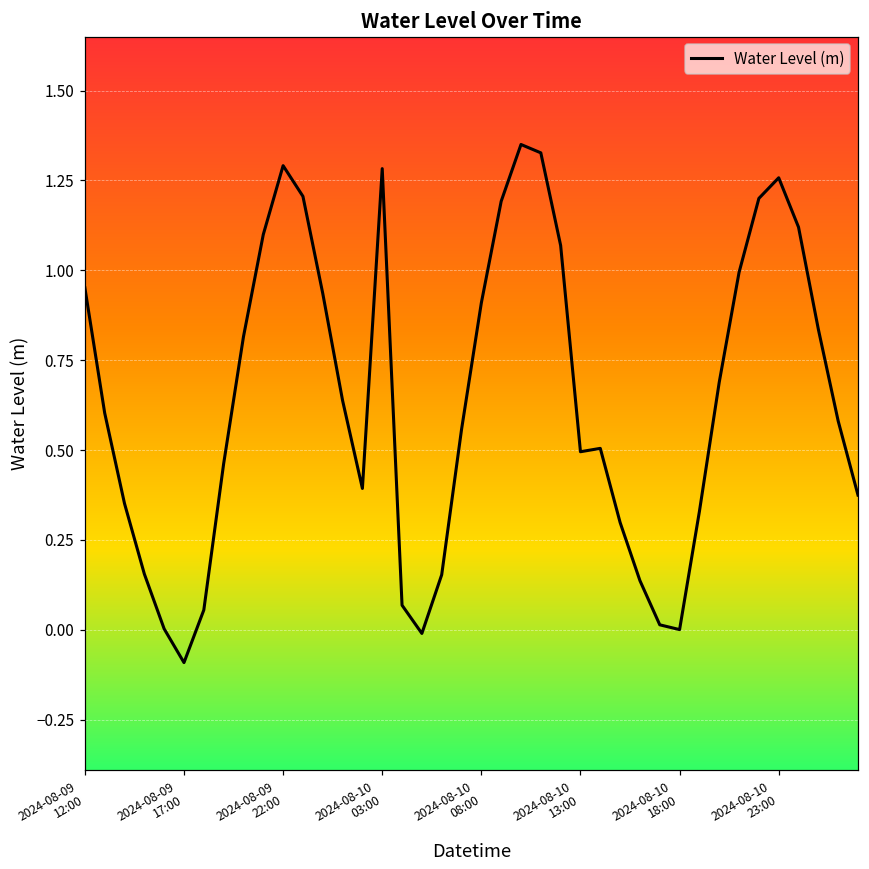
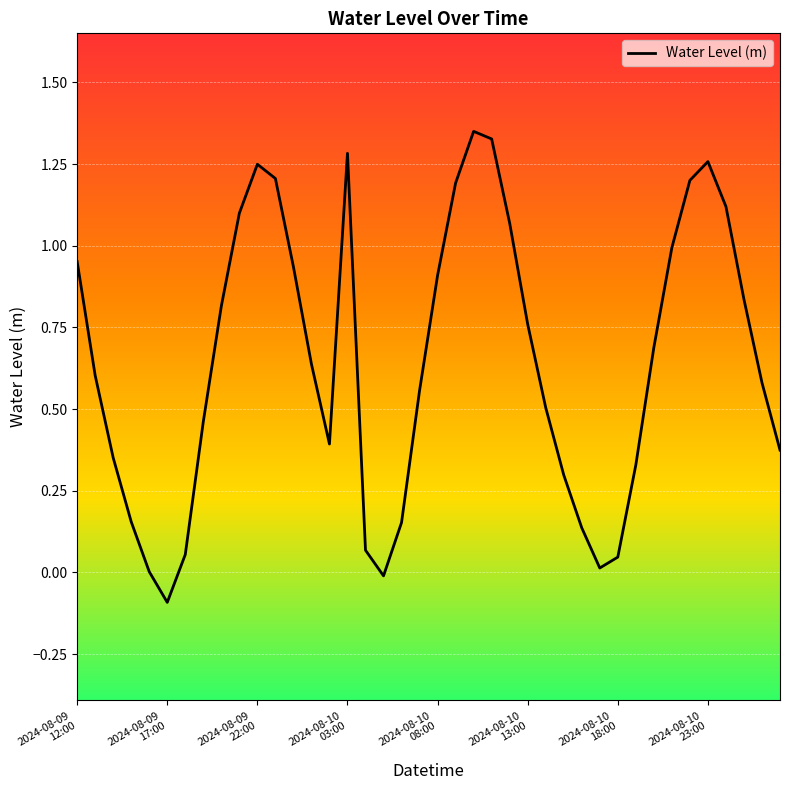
  {
    "2024-08-09 12:00": 0.95,
    "2024-08-09 17:00": -0.09,
-   "2024-08-09 22:00": 1.29,
+   "2024-08-09 22:00": 1.25,
    "2024-08-10 03:00": 1.28,
    "2024-08-10 08:00": 0.91,
-   "2024-08-10 13:00": 0.50,
-   "2024-08-10 18:00": 0.00,
+   "2024-08-10 13:00": 0.76,
+   "2024-08-10 18:00": 0.05,
    "2024-08-10 23:00": 1.26
  }
